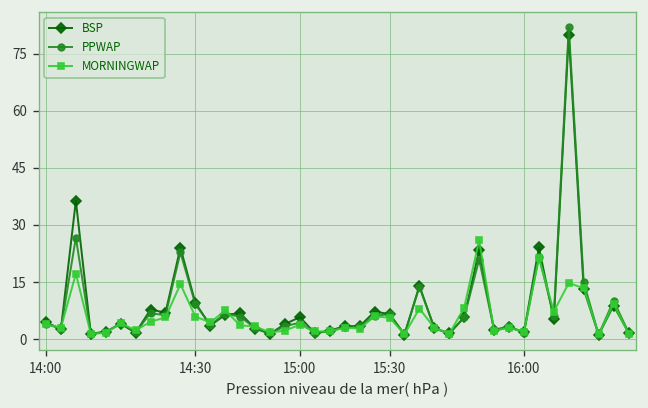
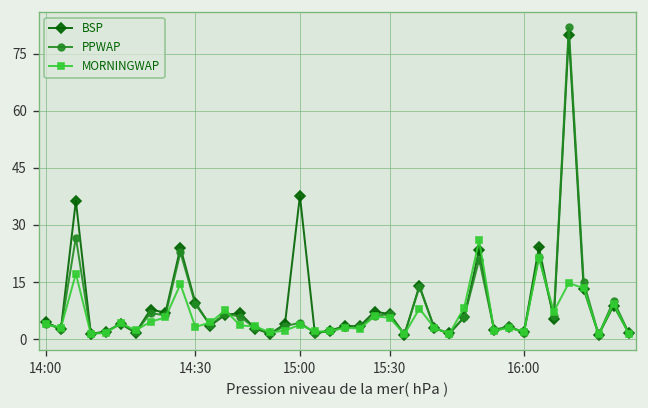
  {
    "BSP": {
-     "15:00": 6
+     "15:00": 38
    },
    "MORNINGWAP": {
-     "14:30": 6,
+     "14:30": 3,
      "15:30": 6
    }
  }
